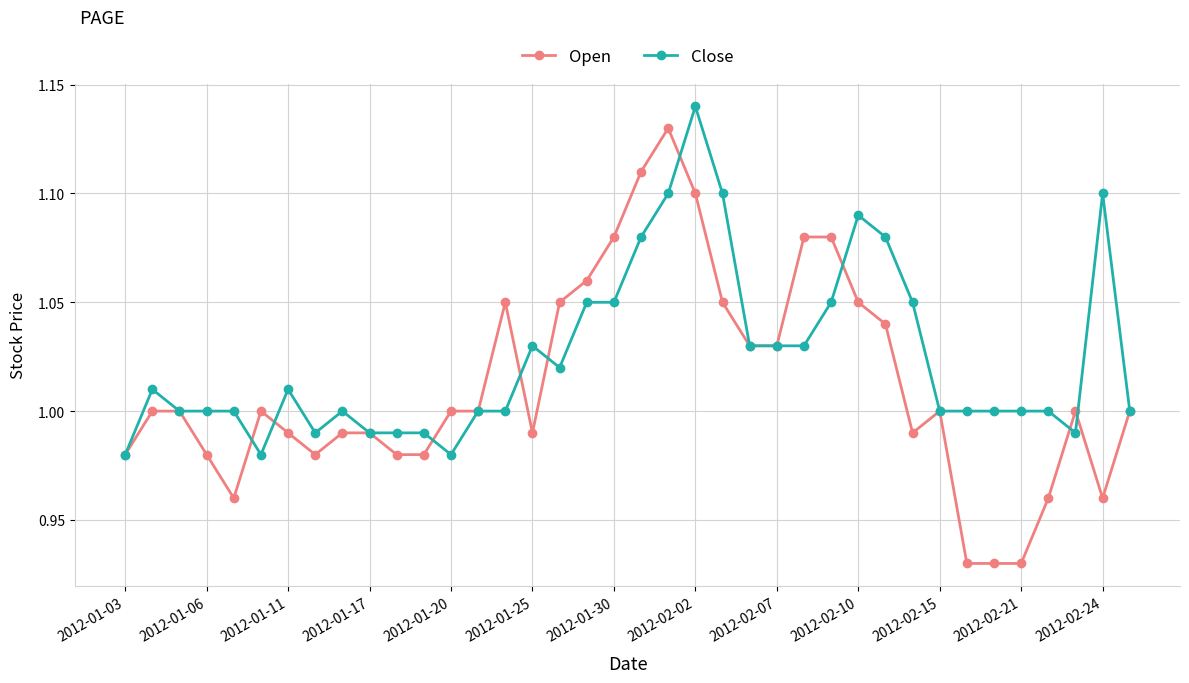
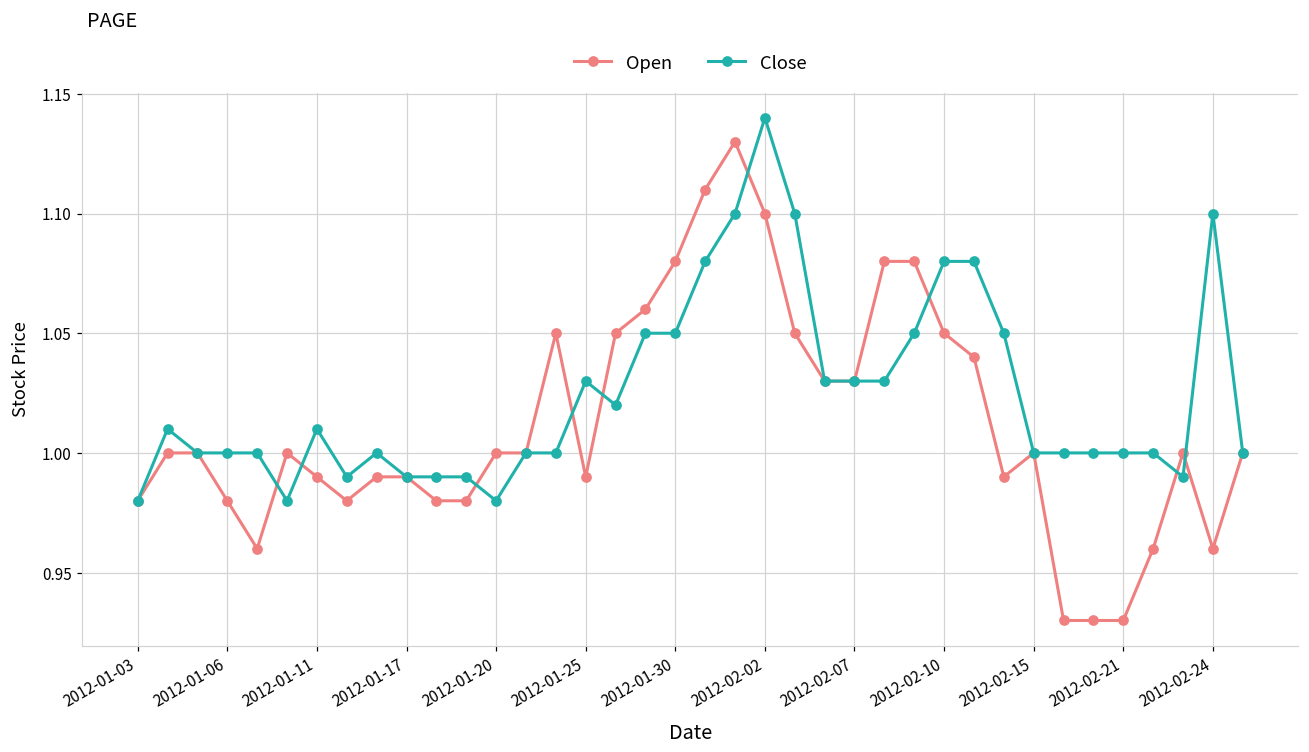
  {
    "Open": {
      "2012-01-06": 0.98,
      "2012-01-11": 0.99,
      "2012-01-20": 1.00,
      "2012-01-25": 0.99,
      "2012-01-30": 1.08,
      "2012-02-02": 1.10,
      "2012-02-10": 1.05,
      "2012-02-21": 0.93,
      "2012-02-24": 0.96
    },
    "Close": {
      "2012-01-06": 1.00,
      "2012-01-11": 1.01,
      "2012-01-20": 0.98,
      "2012-01-25": 1.03,
      "2012-01-30": 1.05,
      "2012-02-02": 1.14,
-     "2012-02-10": 1.09,
+     "2012-02-10": 1.08,
      "2012-02-21": 1.00,
      "2012-02-24": 1.10
    }
  }
